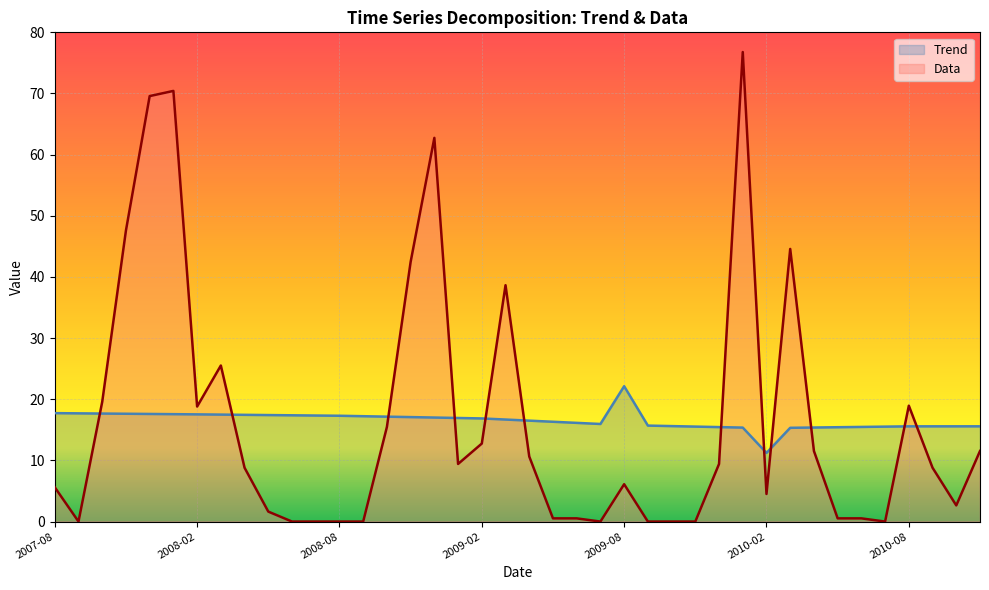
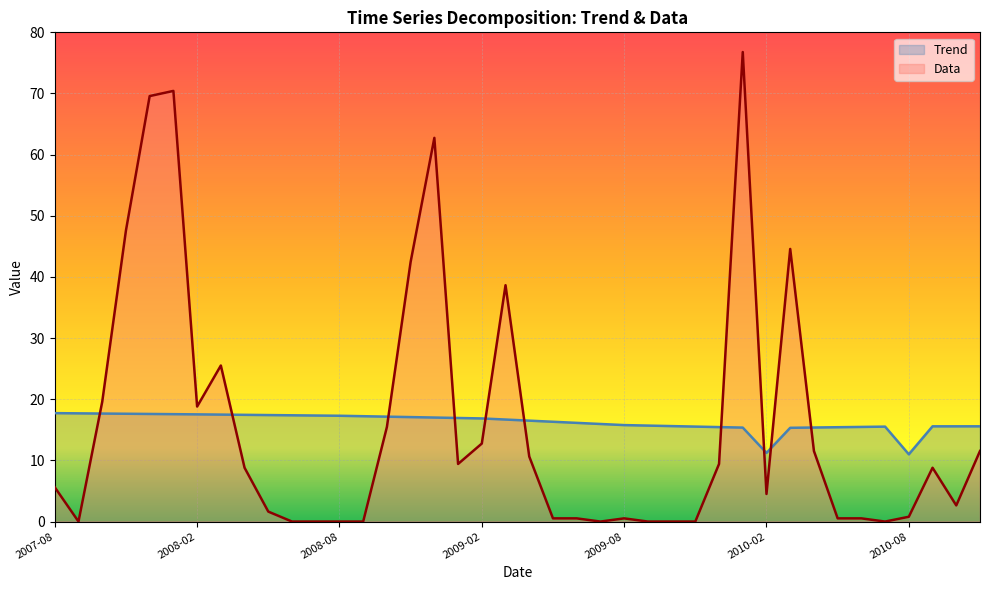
  {
    "Trend": {
      "2007-08": 18,
      "2008-02": 18,
      "2008-08": 17,
      "2009-02": 17,
-     "2009-08": 22,
+     "2009-08": 16,
      "2010-02": 11,
-     "2010-08": 16
+     "2010-08": 11
    },
    "Data": {
      "2007-08": 6,
      "2008-02": 19,
      "2008-08": 0,
      "2009-02": 13,
-     "2009-08": 6,
+     "2009-08": 1,
      "2010-02": 5,
-     "2010-08": 19
+     "2010-08": 1
    }
  }
